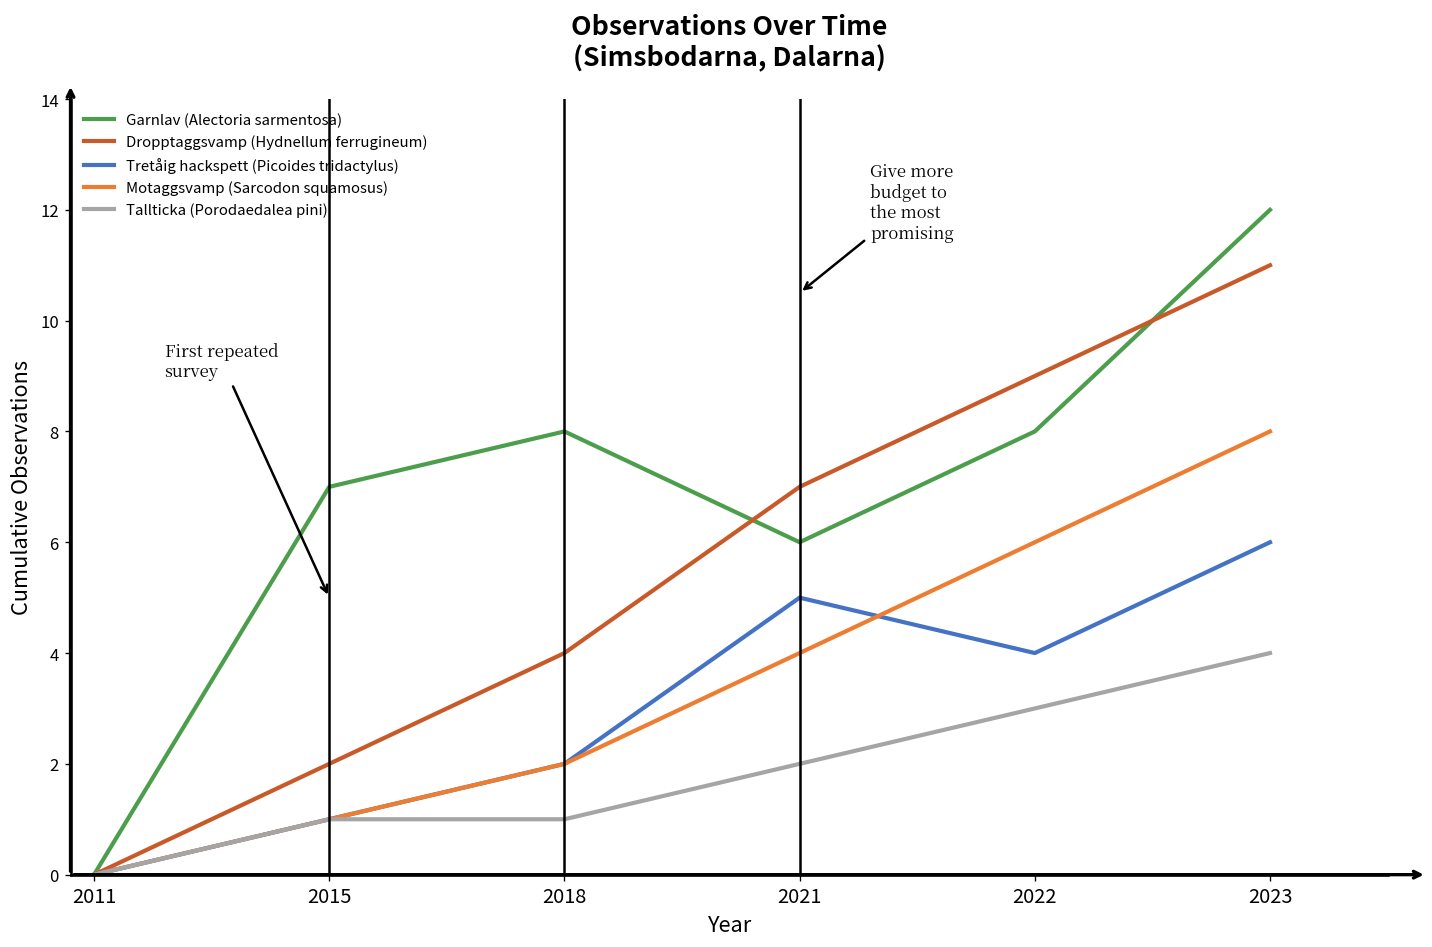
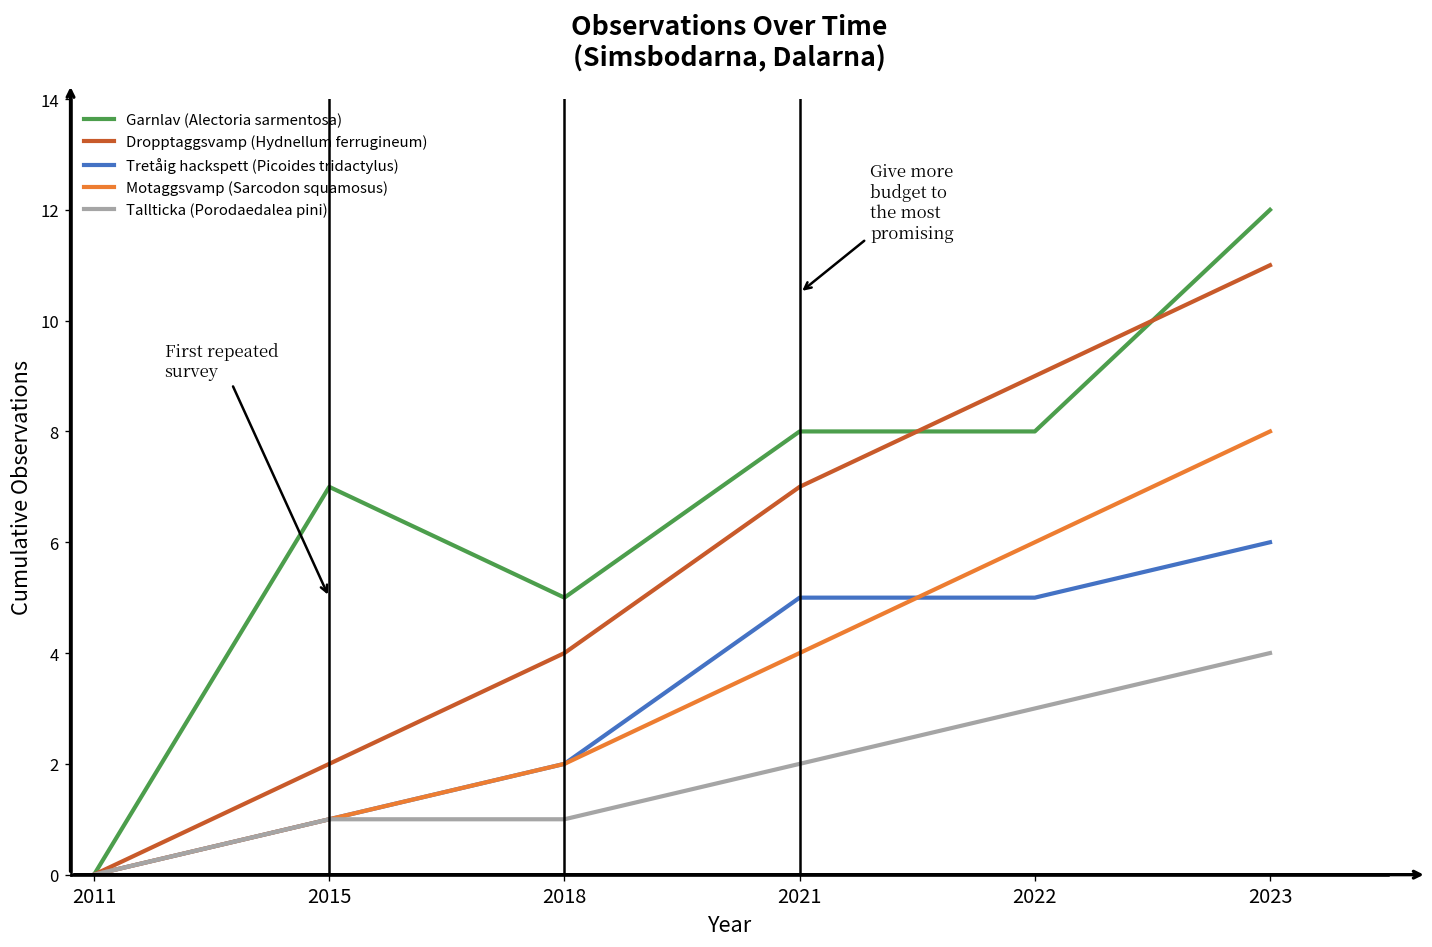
  {
    "Garnlav (Alectoria sarmentosa)": {
      "2015": 7,
-     "2018": 8,
-     "2021": 6,
+     "2018": 5,
+     "2021": 8,
      "2022": 8,
      "2023": 12
    },
    "Tretåig hackspett (Picoides tridactylus)": {
      "2021": 5,
-     "2022": 4,
+     "2022": 5,
      "2023": 6
    },
    "Tallticka (Porodaedalea pini)": {
      "2018": 1,
      "2021": 2,
      "2022": 3,
      "2023": 4
    }
  }
